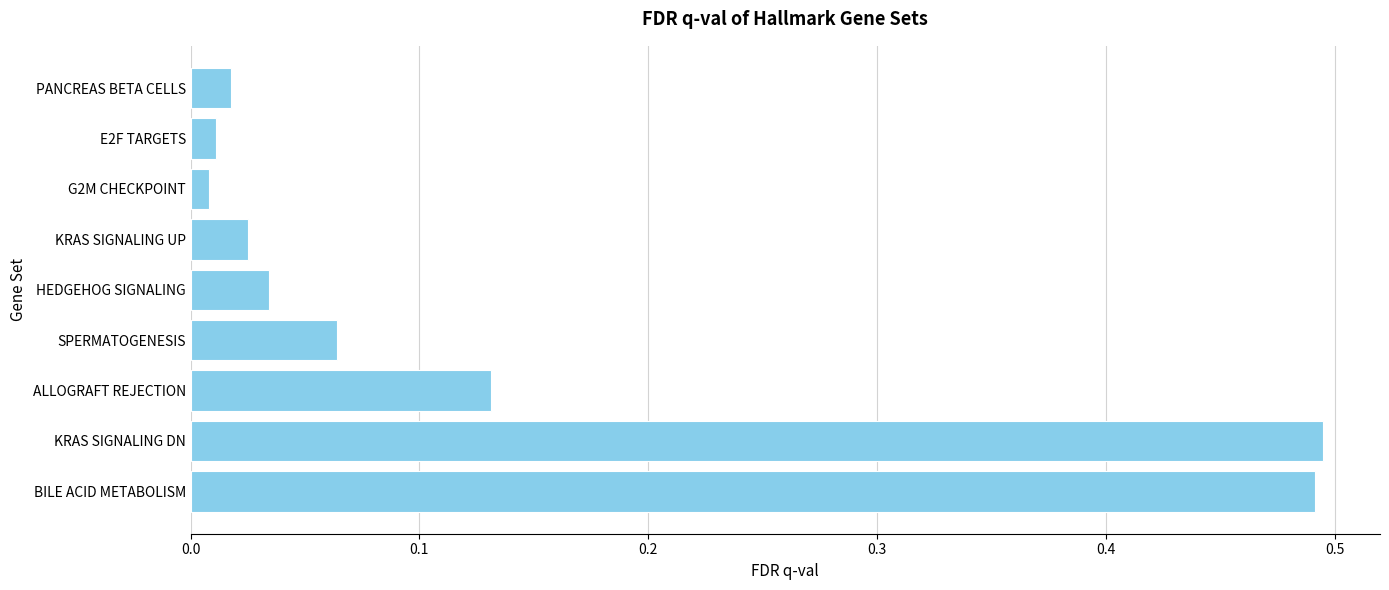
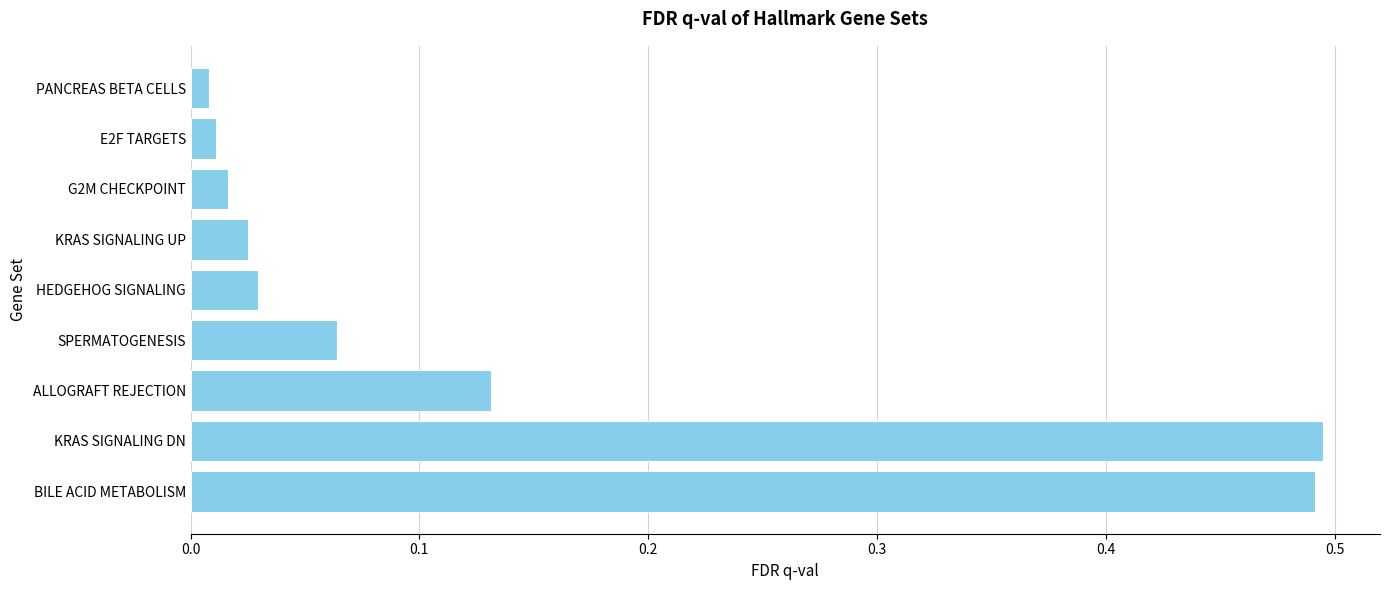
  {
-   "PANCREAS BETA CELLS": 0.017,
+   "PANCREAS BETA CELLS": 0.008,
    "E2F TARGETS": 0.011,
-   "G2M CHECKPOINT": 0.008,
+   "G2M CHECKPOINT": 0.016,
    "KRAS SIGNALING UP": 0.025,
-   "HEDGEHOG SIGNALING": 0.034,
+   "HEDGEHOG SIGNALING": 0.029,
    "SPERMATOGENESIS": 0.064,
    "ALLOGRAFT REJECTION": 0.131,
    "KRAS SIGNALING DN": 0.495,
    "BILE ACID METABOLISM": 0.492
  }
